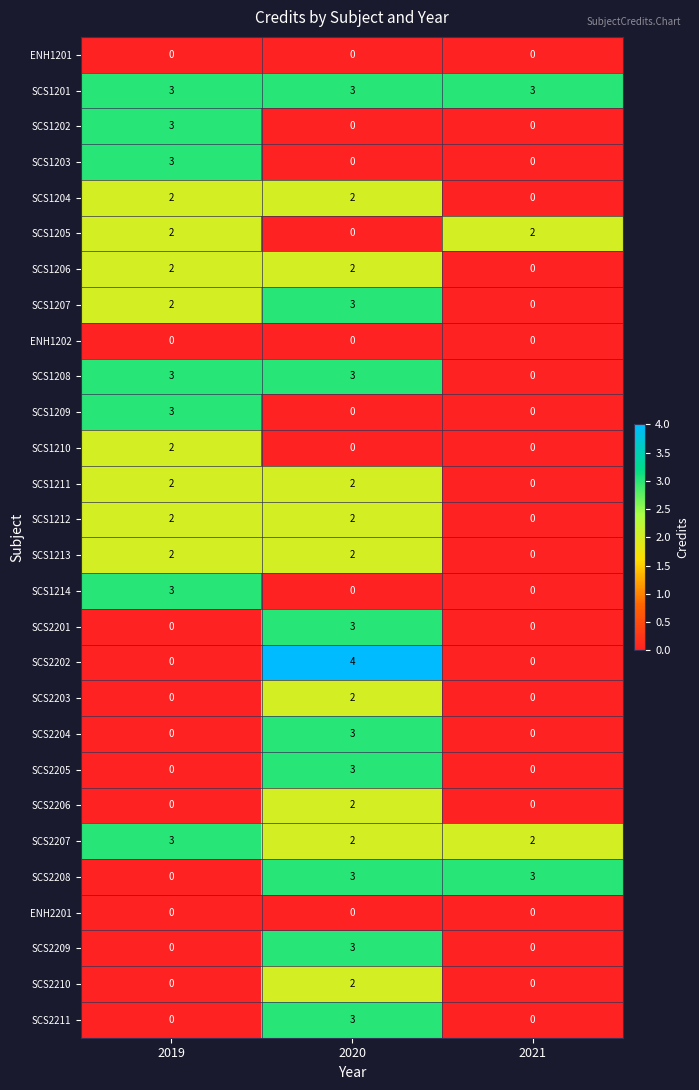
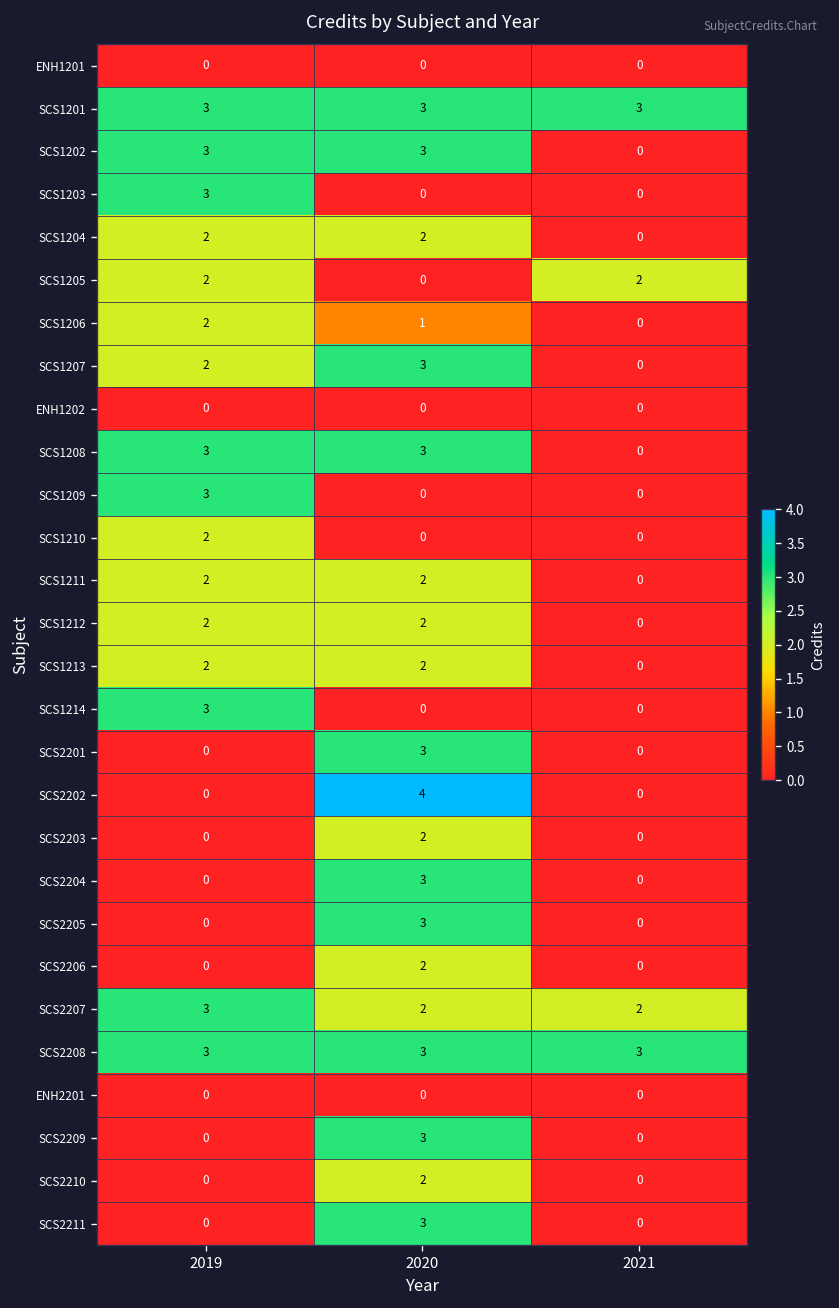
  {
    "ENH1201": {
      "2019": 0,
      "2020": 0,
      "2021": 0
    },
    "SCS1201": {
      "2019": 3,
      "2020": 3,
      "2021": 3
    },
    "SCS1202": {
      "2019": 3,
-     "2020": 0,
+     "2020": 3,
      "2021": 0
    },
    "SCS1203": {
      "2019": 3,
      "2020": 0,
      "2021": 0
    },
    "SCS1204": {
      "2019": 2,
      "2020": 2,
      "2021": 0
    },
    "SCS1205": {
      "2019": 2,
      "2020": 0,
      "2021": 2
    },
    "SCS1206": {
      "2019": 2,
-     "2020": 2,
+     "2020": 1,
      "2021": 0
    },
    "SCS1207": {
      "2019": 2,
      "2020": 3,
      "2021": 0
    },
    "ENH1202": {
      "2019": 0,
      "2020": 0,
      "2021": 0
    },
    "SCS1208": {
      "2019": 3,
      "2020": 3,
      "2021": 0
    },
    "SCS1209": {
      "2019": 3,
      "2020": 0,
      "2021": 0
    },
    "SCS1210": {
      "2019": 2,
      "2020": 0,
      "2021": 0
    },
    "SCS1211": {
      "2019": 2,
      "2020": 2,
      "2021": 0
    },
    "SCS1212": {
      "2019": 2,
      "2020": 2,
      "2021": 0
    },
    "SCS1213": {
      "2019": 2,
      "2020": 2,
      "2021": 0
    },
    "SCS1214": {
      "2019": 3,
      "2020": 0,
      "2021": 0
    },
    "SCS2201": {
      "2019": 0,
      "2020": 3,
      "2021": 0
    },
    "SCS2202": {
      "2019": 0,
      "2020": 4,
      "2021": 0
    },
    "SCS2203": {
      "2019": 0,
      "2020": 2,
      "2021": 0
    },
    "SCS2204": {
      "2019": 0,
      "2020": 3,
      "2021": 0
    },
    "SCS2205": {
      "2019": 0,
      "2020": 3,
      "2021": 0
    },
    "SCS2206": {
      "2019": 0,
      "2020": 2,
      "2021": 0
    },
    "SCS2207": {
      "2019": 3,
      "2020": 2,
      "2021": 2
    },
    "SCS2208": {
-     "2019": 0,
+     "2019": 3,
      "2020": 3,
      "2021": 3
    },
    "ENH2201": {
      "2019": 0,
      "2020": 0,
      "2021": 0
    },
    "SCS2209": {
      "2019": 0,
      "2020": 3,
      "2021": 0
    },
    "SCS2210": {
      "2019": 0,
      "2020": 2,
      "2021": 0
    },
    "SCS2211": {
      "2019": 0,
      "2020": 3,
      "2021": 0
    }
  }
